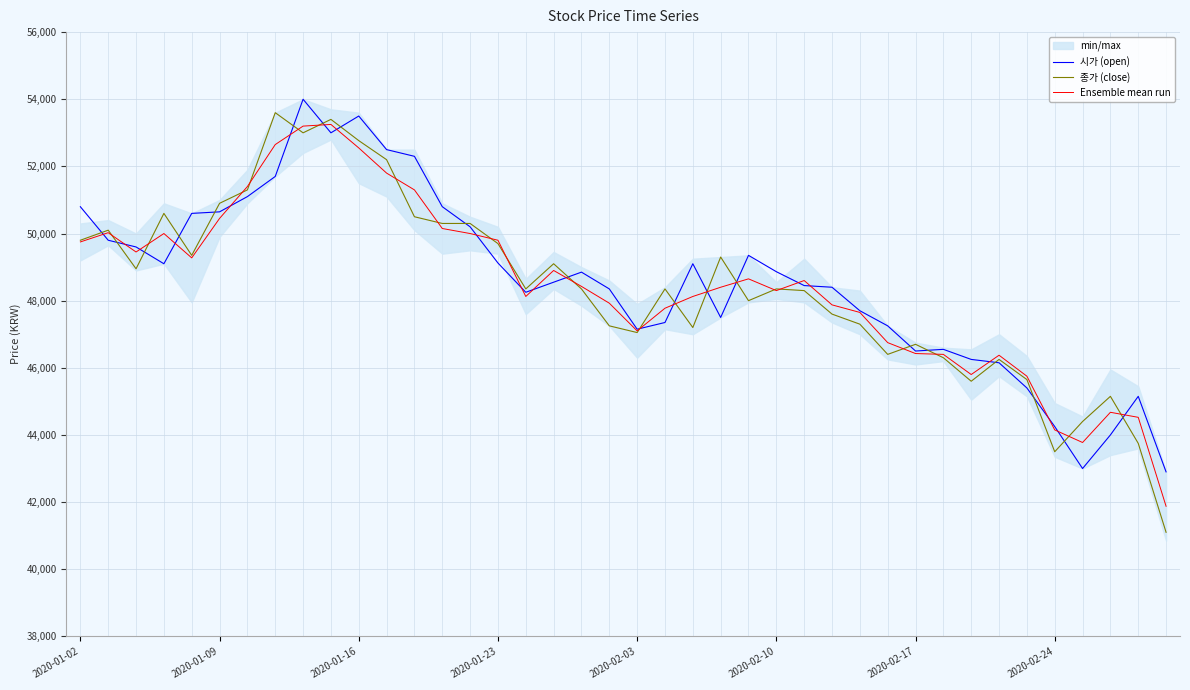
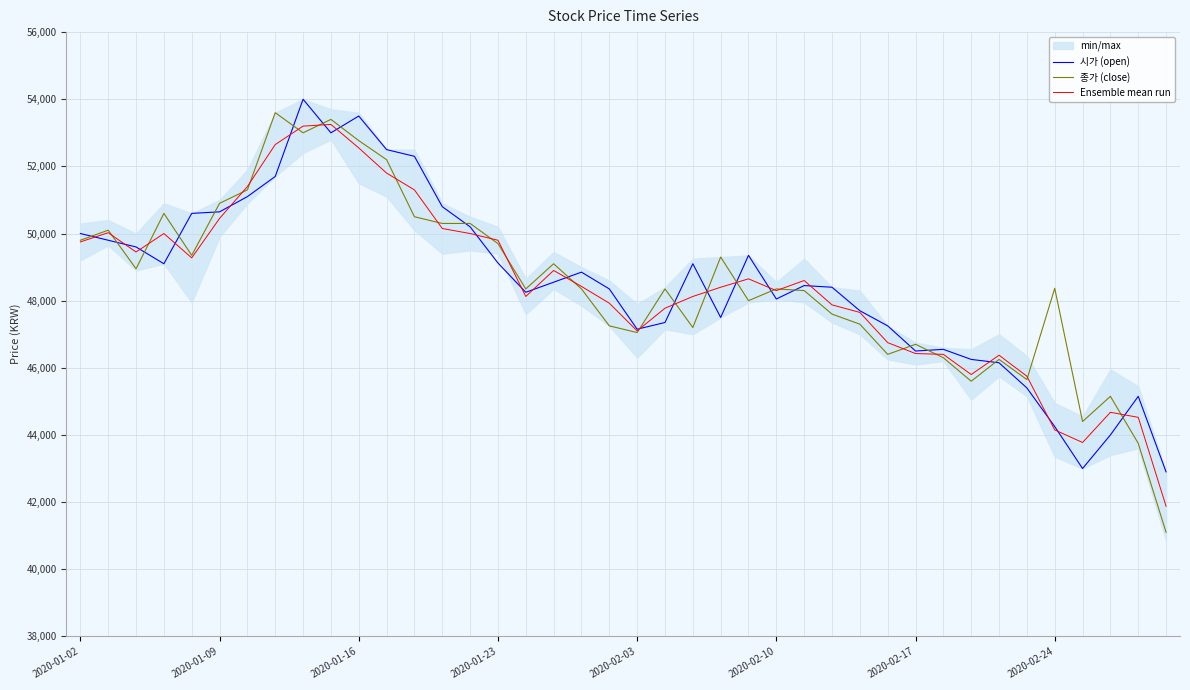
  {
    "시가 (open)": {
-     "2020-01-02": "50,800",
+     "2020-01-02": "50,000",
      "2020-01-09": "50,600",
      "2020-01-16": "53,500",
      "2020-01-23": "49,100",
-     "2020-02-10": "48,900",
+     "2020-02-10": "48,100",
      "2020-02-24": "44,300"
    },
    "종가 (close)": {
      "2020-01-09": "50,900",
      "2020-01-16": "52,800",
      "2020-01-23": "49,700",
-     "2020-02-24": "43,500"
+     "2020-02-24": "48,400"
    },
    "Ensemble mean run": {
      "2020-01-09": "50,500",
      "2020-01-16": "52,600",
      "2020-01-23": "49,800",
      "2020-02-24": "44,200"
    }
  }
